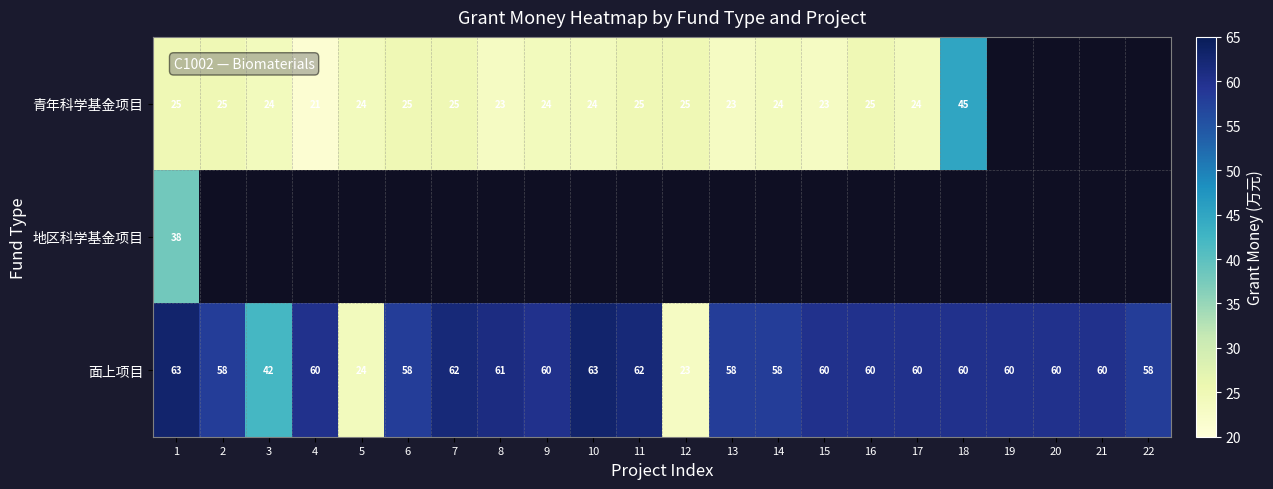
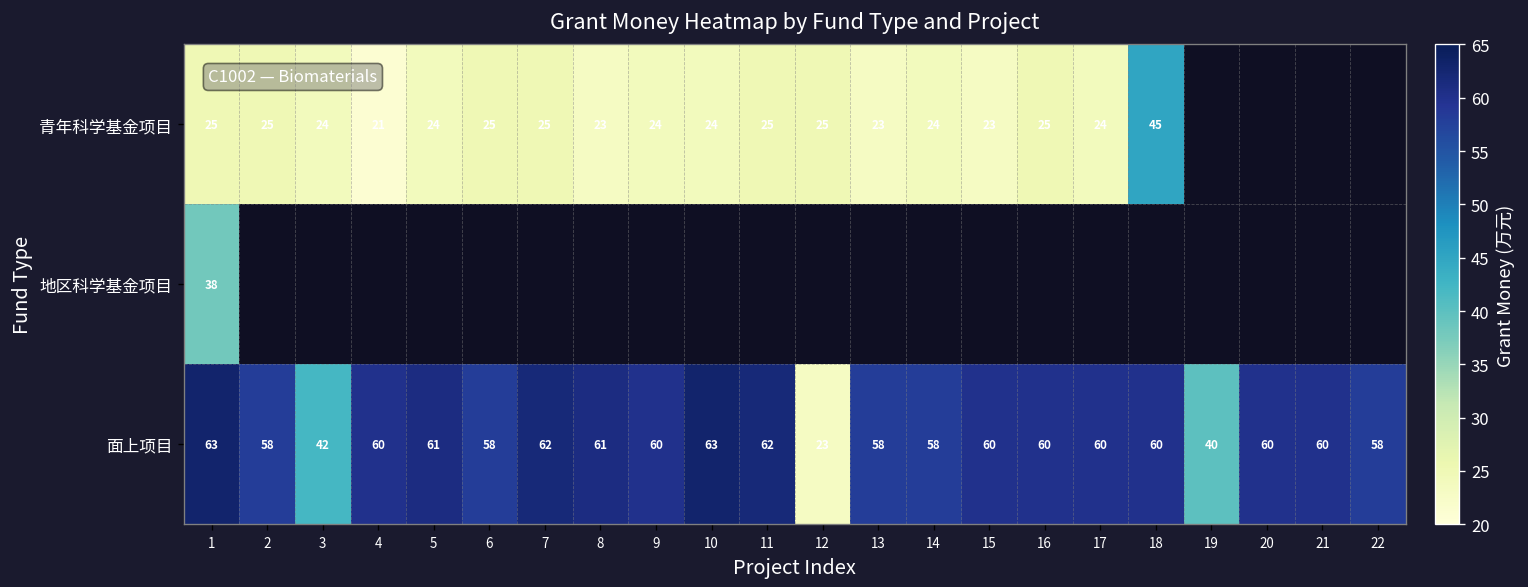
  {
    "青年科学基金项目": {
      "1": 25,
      "2": 25,
      "3": 24,
      "5": 24,
      "6": 25,
      "7": 25,
      "8": 23,
      "9": 24,
      "10": 24,
      "11": 25,
      "12": 25,
      "13": 23,
      "14": 24,
      "15": 23,
      "16": 25,
      "17": 24,
      "18": 45
    },
    "地区科学基金项目": {
      "1": 38
    },
    "面上项目": {
      "1": 63,
      "2": 58,
      "3": 42,
      "4": 60,
-     "5": 24,
+     "5": 61,
      "6": 58,
      "7": 62,
      "8": 61,
      "9": 60,
      "10": 63,
      "11": 62,
      "12": 23,
      "13": 58,
      "14": 58,
      "15": 60,
      "16": 60,
      "17": 60,
      "18": 60,
-     "19": 60,
+     "19": 40,
      "20": 60,
      "21": 60,
      "22": 58
    }
  }
